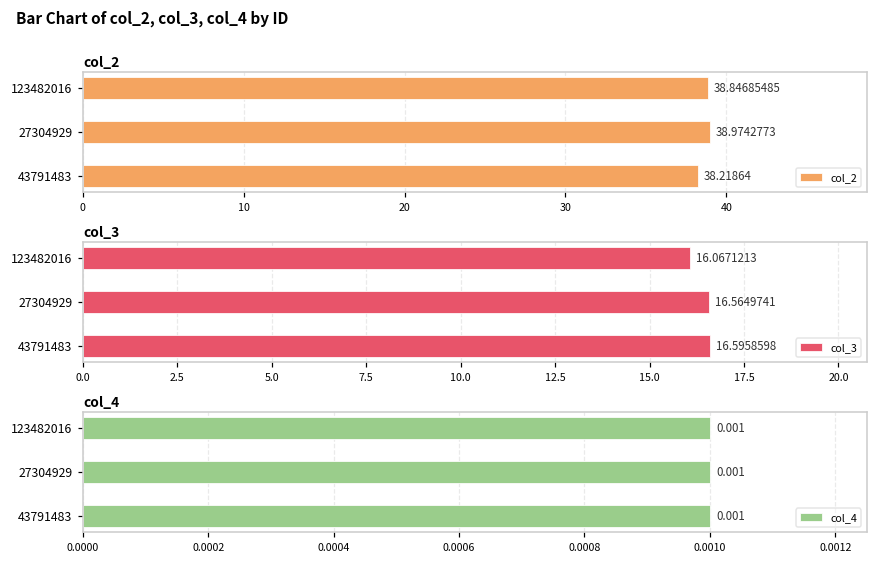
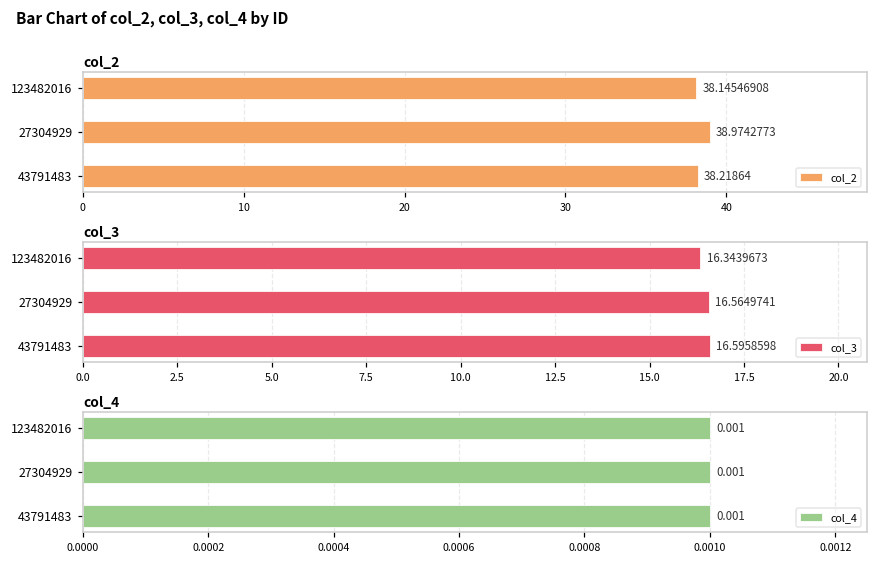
  {
    "col_2": {
-     "123482016": 38.84685485,
+     "123482016": 38.14546908,
      "27304929": 38.9742773,
      "43791483": 38.21864
    },
    "col_3": {
-     "123482016": 16.0671213,
+     "123482016": 16.3439673,
      "27304929": 16.5649741,
      "43791483": 16.5958598
    },
    "col_4": {
      "123482016": 0.001,
      "27304929": 0.001,
      "43791483": 0.001
    }
  }
